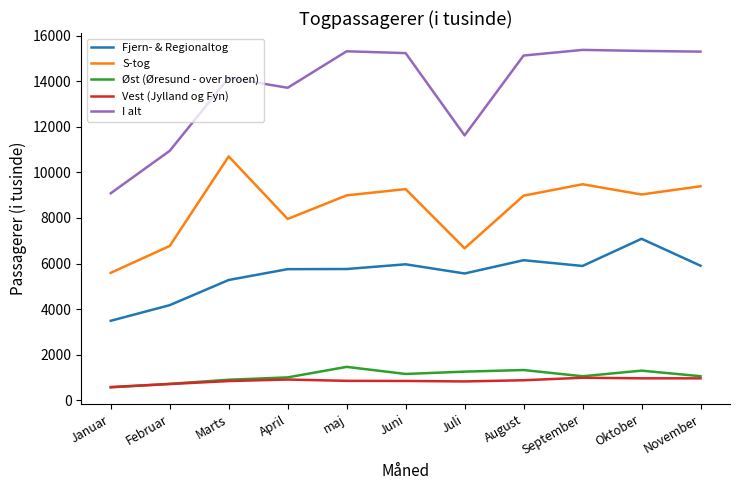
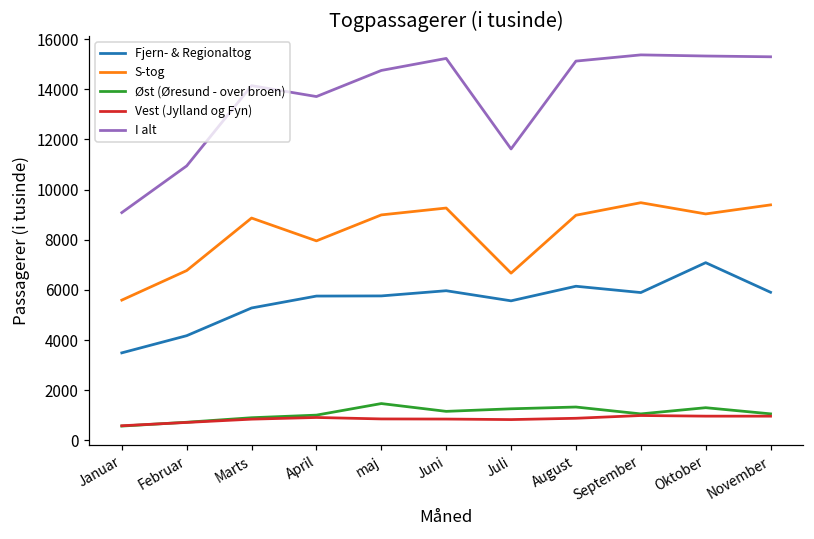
  {
    "Fjern- & Regionaltog": {
      "Januar": 3500,
      "Februar": 4200,
      "Marts": 5300,
      "April": 5800,
      "maj": 5800,
      "Juni": 6000,
      "Juli": 5600,
      "August": 6100,
      "September": 5900,
      "Oktober": 7100,
      "November": 5900
    },
    "S-tog": {
      "Januar": 5600,
      "Februar": 6800,
-     "Marts": 10700,
+     "Marts": 8900,
      "April": 8000,
      "maj": 9000,
      "Juni": 9300,
      "Juli": 6700,
      "August": 9000,
      "September": 9500,
      "Oktober": 9000,
      "November": 9400
    },
    "Øst (Øresund - over broen)": {
      "maj": 1500,
      "Juni": 1200,
      "Juli": 1300,
      "August": 1300,
      "Oktober": 1300
    },
    "Vest (Jylland og Fyn)": {
      "maj": 900,
      "Juni": 900,
      "Juli": 800,
      "August": 900,
      "Oktober": 1000
    },
    "I alt": {
      "Januar": 9100,
      "Februar": 10900,
      "April": 13700,
-     "maj": 15300,
+     "maj": 14800,
      "Juni": 15200,
      "Juli": 11600,
      "August": 15100,
      "September": 15400,
      "Oktober": 15300,
      "November": 15300
    }
  }
